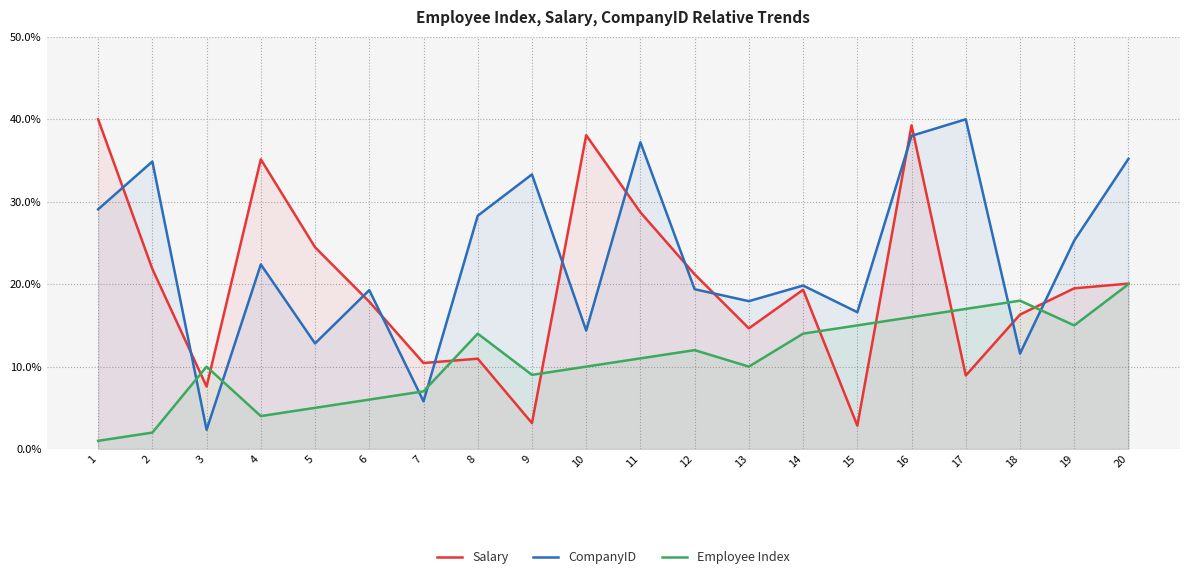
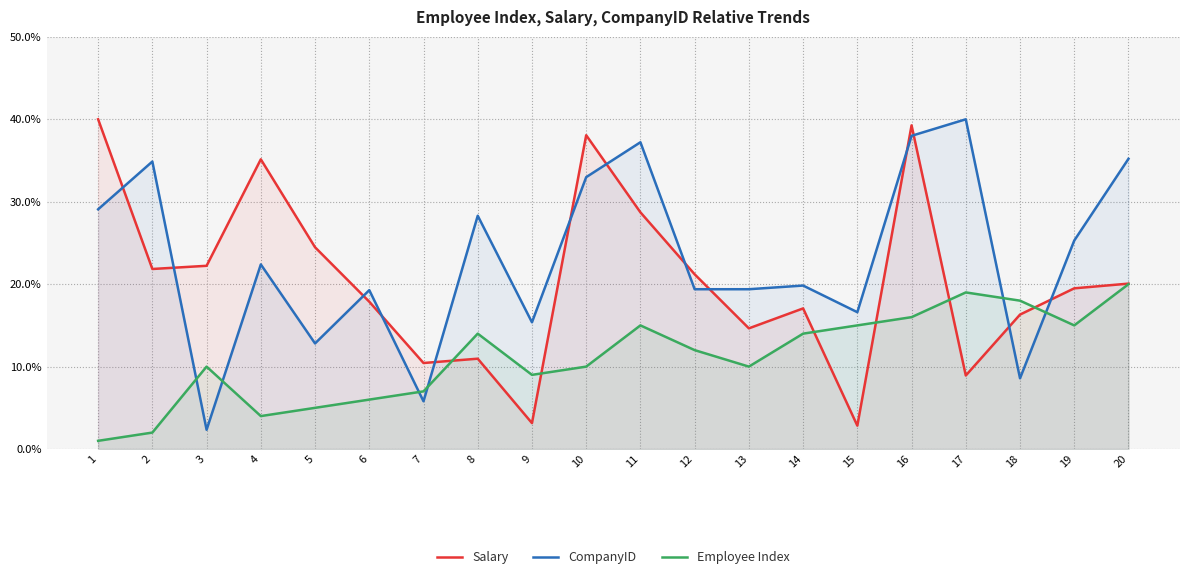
  {
    "Salary": {
      "1": "40%",
      "2": "22%",
-     "3": "8%",
+     "3": "22%",
      "4": "35%",
      "5": "24%",
      "6": "18%",
      "7": "10%",
      "8": "11%",
      "9": "3%",
      "10": "38%",
      "11": "29%",
      "12": "21%",
      "13": "15%",
-     "14": "19%",
+     "14": "17%",
      "15": "3%",
      "16": "39%",
      "17": "9%",
      "18": "16%",
      "19": "19%"
    },
    "CompanyID": {
      "1": "29%",
      "2": "35%",
      "3": "2%",
      "4": "22%",
      "5": "13%",
      "6": "19%",
      "7": "6%",
      "8": "28%",
-     "9": "33%",
-     "10": "14%",
+     "9": "15%",
+     "10": "33%",
      "11": "37%",
      "12": "19%",
-     "13": "18%",
+     "13": "19%",
      "14": "20%",
      "15": "17%",
      "16": "38%",
      "17": "40%",
-     "18": "12%",
+     "18": "9%",
      "19": "25%",
      "20": "35%"
    },
    "Employee Index": {
      "1": "1%",
      "2": "2%",
      "3": "10%",
      "4": "4%",
      "5": "5%",
      "6": "6%",
      "7": "7%",
      "8": "14%",
      "9": "9%",
      "10": "10%",
-     "11": "11%",
+     "11": "15%",
      "12": "12%",
      "13": "10%",
      "14": "14%",
      "15": "15%",
      "16": "16%",
-     "17": "17%",
+     "17": "19%",
      "18": "18%",
      "19": "15%"
    }
  }
